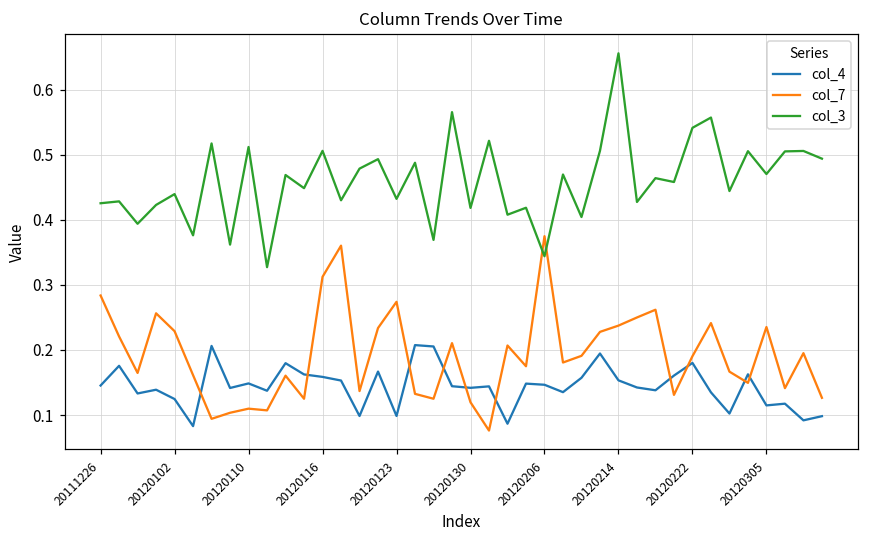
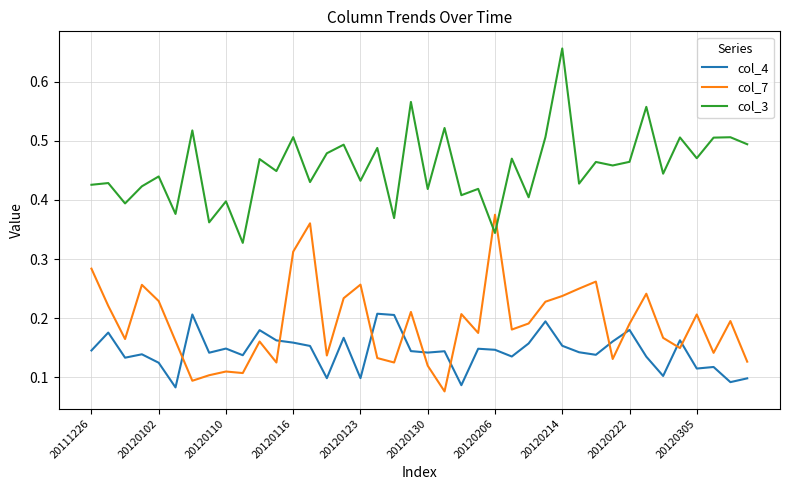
  {
    "col_4": {
      "20111226": 0.15,
      "20120102": 0.12,
      "20120110": 0.15,
      "20120116": 0.16,
      "20120123": 0.10,
      "20120130": 0.14,
      "20120206": 0.15,
      "20120214": 0.15,
      "20120222": 0.18,
      "20120305": 0.11
    },
    "col_7": {
      "20111226": 0.28,
      "20120102": 0.23,
      "20120110": 0.11,
      "20120116": 0.31,
-     "20120123": 0.27,
+     "20120123": 0.26,
      "20120130": 0.12,
      "20120206": 0.38,
      "20120214": 0.24,
      "20120222": 0.19,
-     "20120305": 0.24
+     "20120305": 0.21
    },
    "col_3": {
      "20111226": 0.43,
      "20120102": 0.44,
-     "20120110": 0.51,
+     "20120110": 0.40,
      "20120116": 0.51,
      "20120123": 0.43,
      "20120130": 0.42,
      "20120206": 0.34,
      "20120214": 0.66,
-     "20120222": 0.54,
+     "20120222": 0.46,
      "20120305": 0.47
    }
  }
